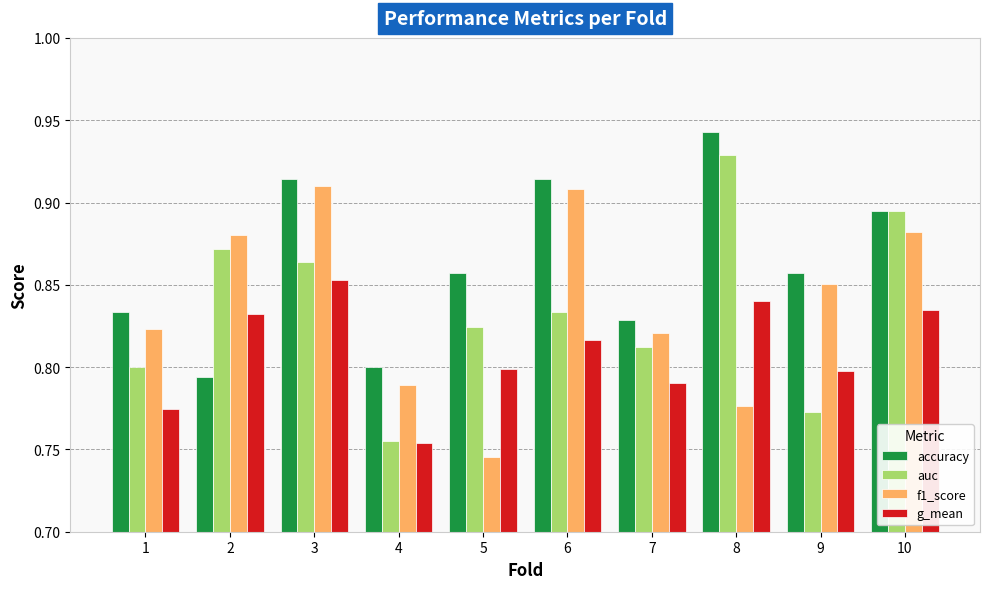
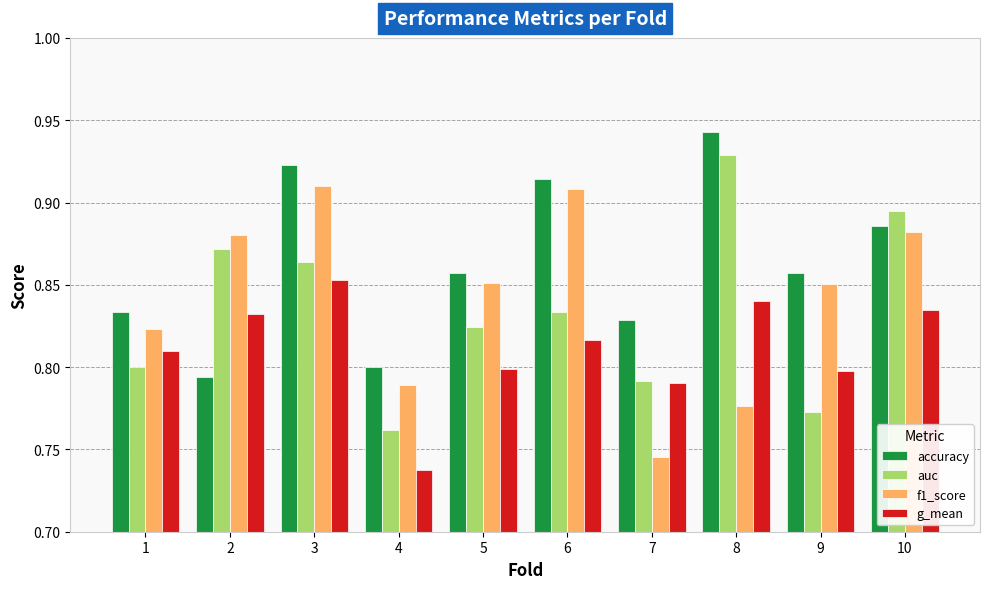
  {
    "accuracy": {
      "1": 0.833,
      "2": 0.794,
-     "3": 0.914,
+     "3": 0.923,
      "4": 0.800,
      "5": 0.857,
      "6": 0.914,
      "7": 0.829,
      "8": 0.943,
      "9": 0.857,
-     "10": 0.895
+     "10": 0.886
    },
    "auc": {
      "1": 0.800,
      "2": 0.872,
      "3": 0.864,
-     "4": 0.755,
+     "4": 0.762,
      "5": 0.824,
      "6": 0.833,
-     "7": 0.813,
+     "7": 0.792,
      "8": 0.929,
      "9": 0.773,
      "10": 0.895
    },
    "f1_score": {
      "1": 0.823,
      "2": 0.880,
      "3": 0.910,
      "4": 0.789,
-     "5": 0.746,
+     "5": 0.851,
      "6": 0.908,
-     "7": 0.820,
+     "7": 0.745,
      "8": 0.776,
      "9": 0.850,
      "10": 0.882
    },
    "g_mean": {
-     "1": 0.775,
+     "1": 0.810,
      "2": 0.832,
      "3": 0.853,
-     "4": 0.754,
+     "4": 0.738,
      "5": 0.799,
      "6": 0.816,
      "7": 0.791,
      "8": 0.840,
      "9": 0.798,
      "10": 0.835
    }
  }
